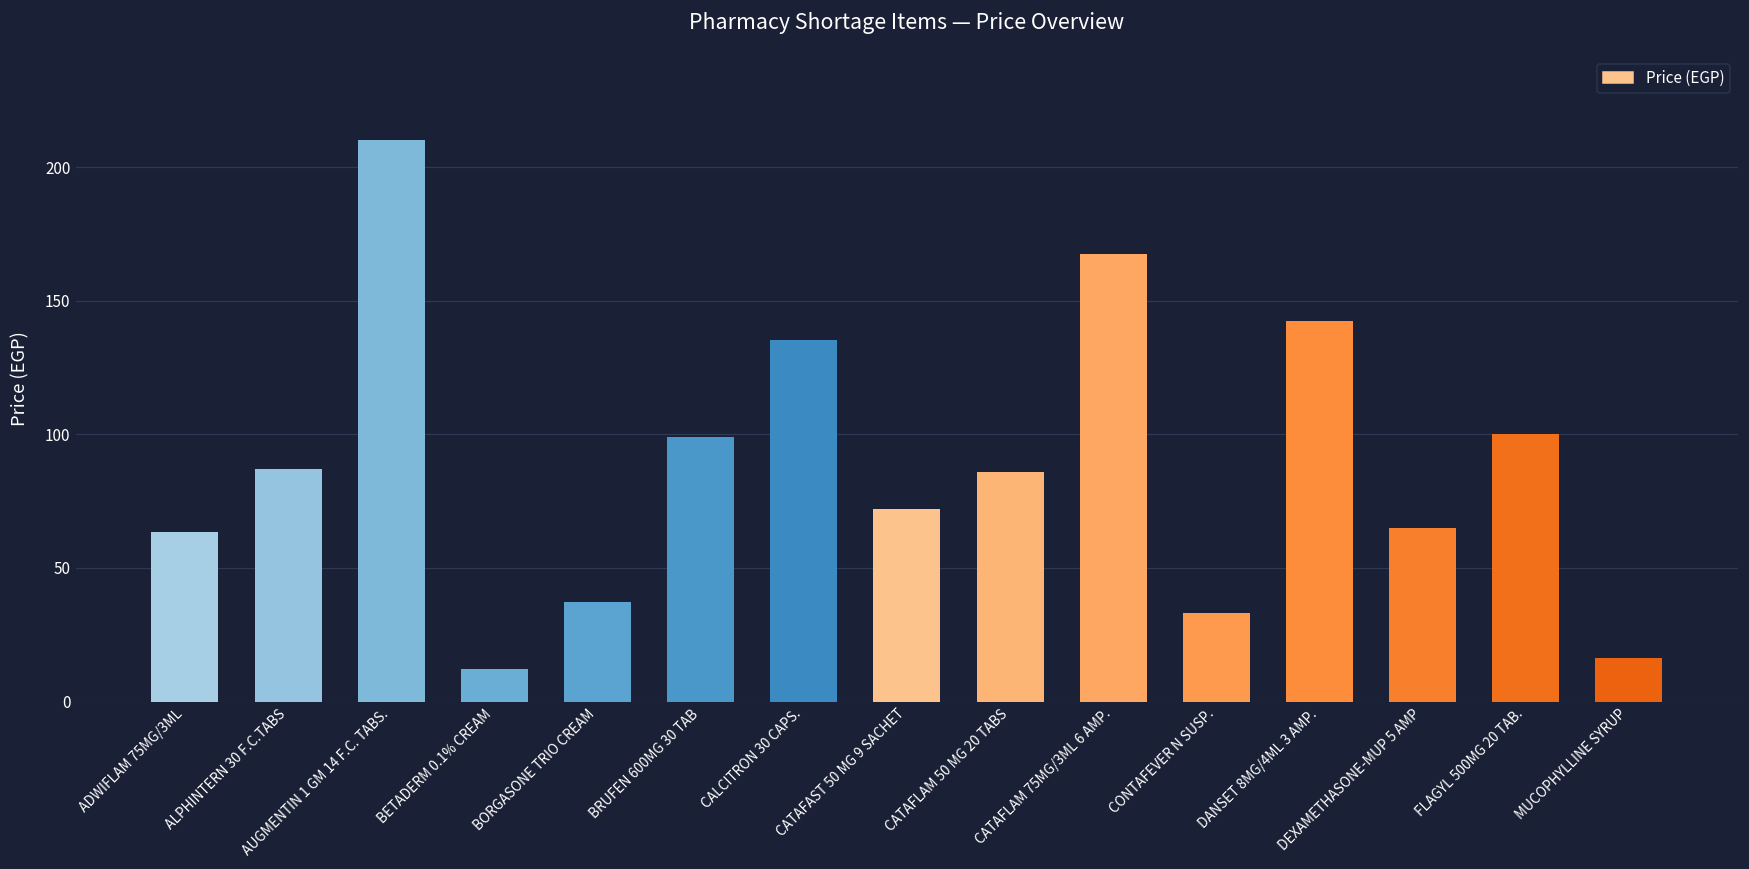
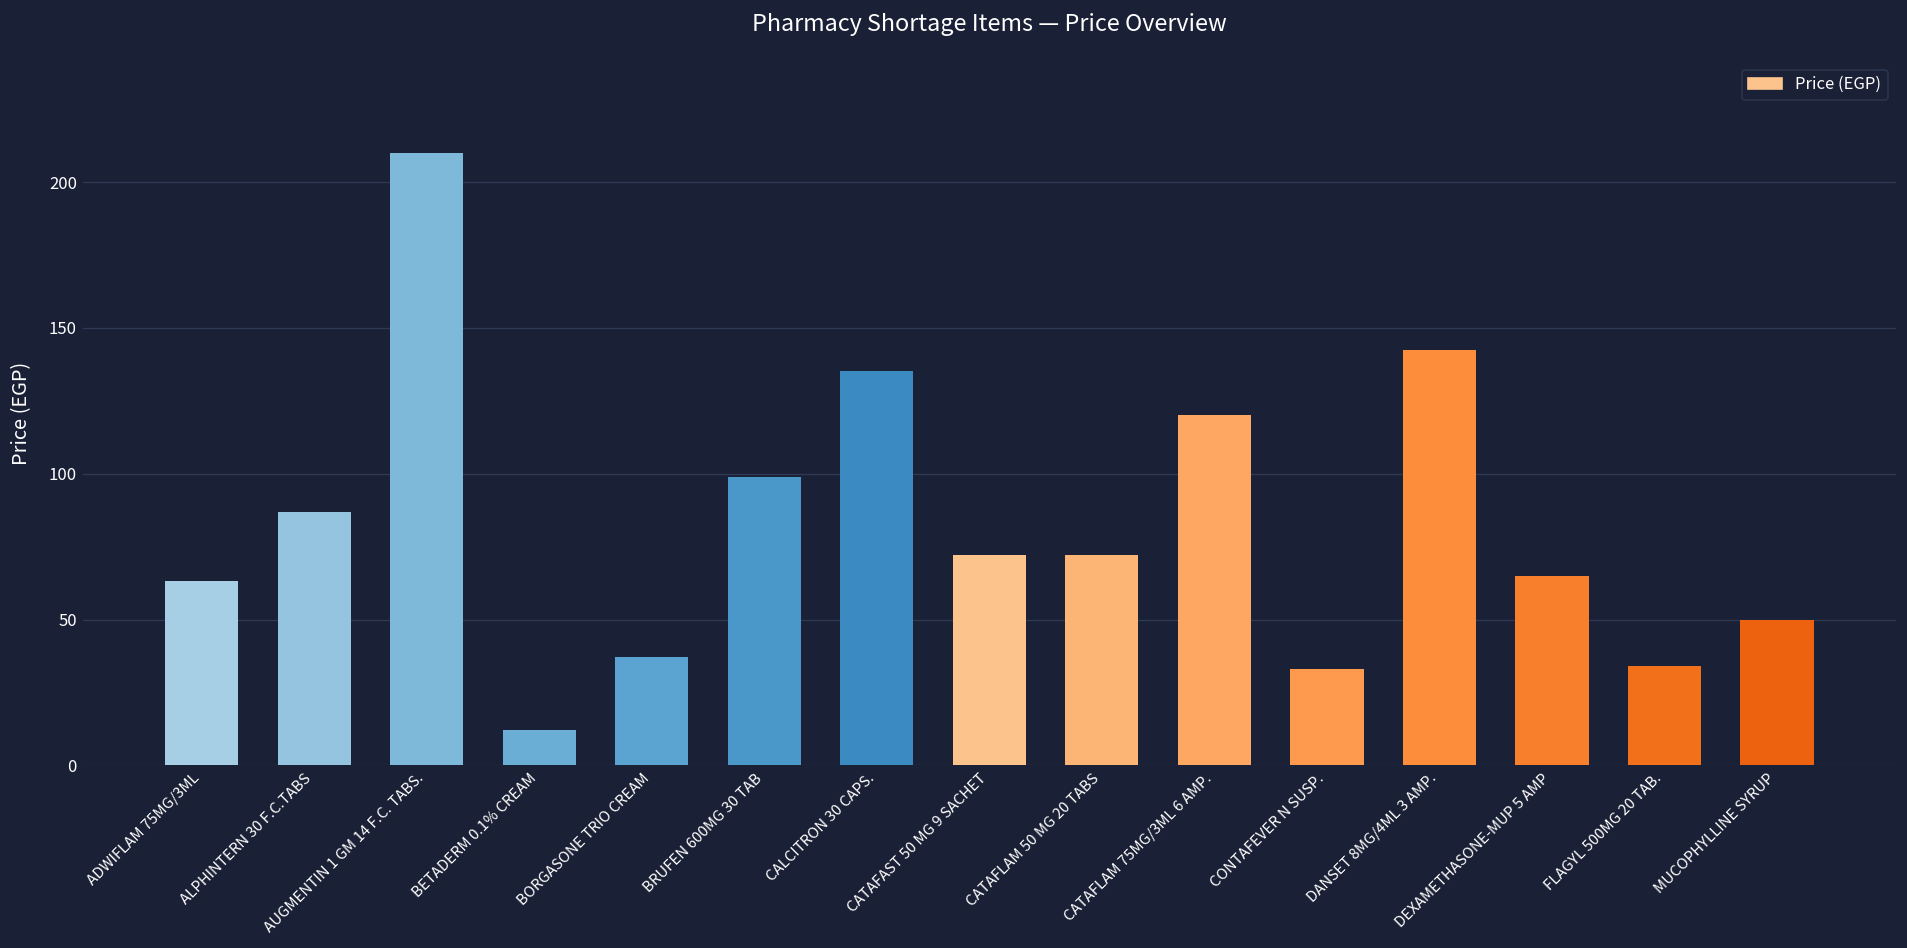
  {
    "ADWIFLAM 75MG/3ML": 63,
    "ALPHINTERN 30 F.C.TABS": 87,
    "AUGMENTIN 1 GM 14 F.C. TABS.": 210,
    "BETADERM 0.1% CREAM": 12,
    "BORGASONE TRIO CREAM": 37,
    "BRUFEN 600MG 30 TAB": 99,
    "CALCITRON 30 CAPS.": 135,
    "CATAFAST 50 MG 9 SACHET": 72,
-   "CATAFLAM 50 MG 20 TABS": 86,
-   "CATAFLAM 75MG/3ML 6 AMP.": 167,
+   "CATAFLAM 50 MG 20 TABS": 72,
+   "CATAFLAM 75MG/3ML 6 AMP.": 120,
    "CONTAFEVER N SUSP.": 33,
    "DANSET 8MG/4ML 3 AMP.": 143,
    "DEXAMETHASONE-MUP 5 AMP": 65,
-   "FLAGYL 500MG 20 TAB.": 100,
-   "MUCOPHYLLINE SYRUP": 16
+   "FLAGYL 500MG 20 TAB.": 34,
+   "MUCOPHYLLINE SYRUP": 50
  }
